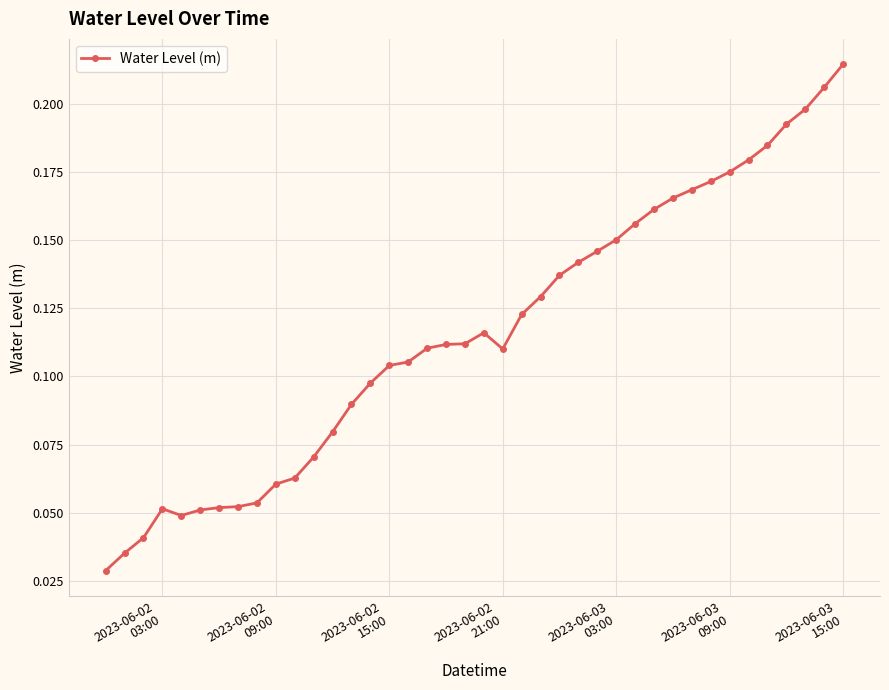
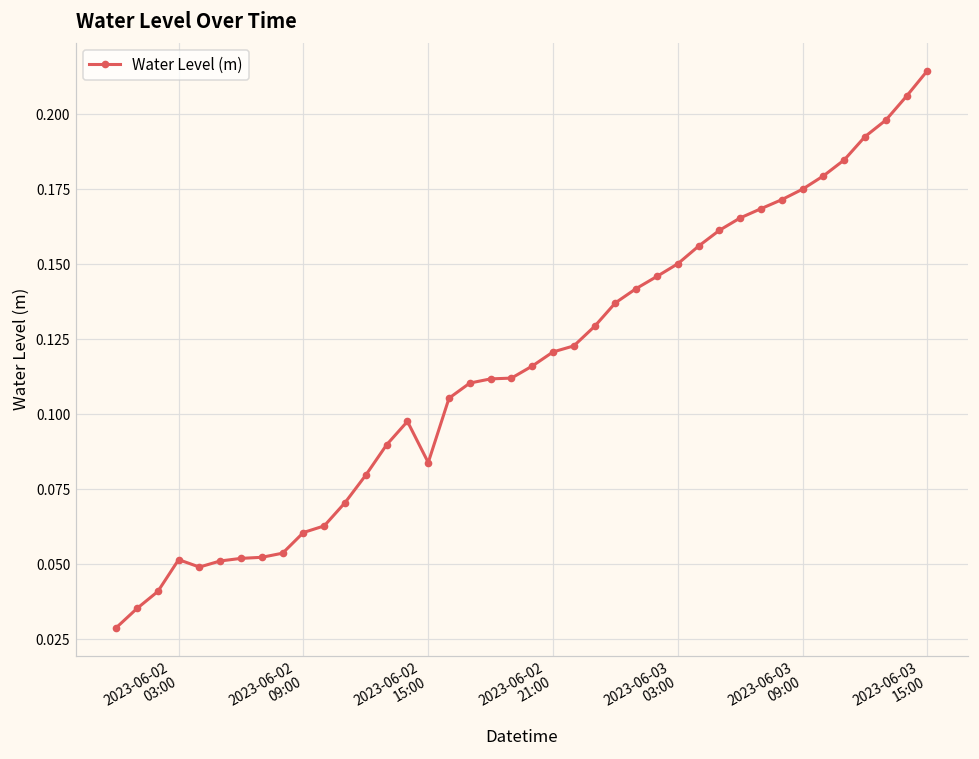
  {
    "2023-06-02 03:00": 0.051,
    "2023-06-02 09:00": 0.061,
-   "2023-06-02 15:00": 0.104,
-   "2023-06-02 21:00": 0.110,
+   "2023-06-02 15:00": 0.084,
+   "2023-06-02 21:00": 0.121,
    "2023-06-03 03:00": 0.150,
    "2023-06-03 09:00": 0.175,
    "2023-06-03 15:00": 0.215
  }
